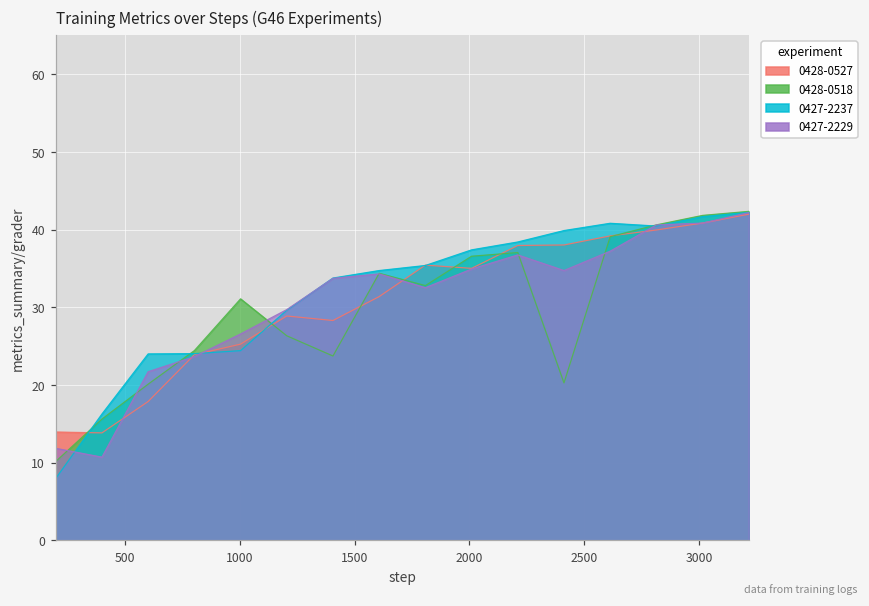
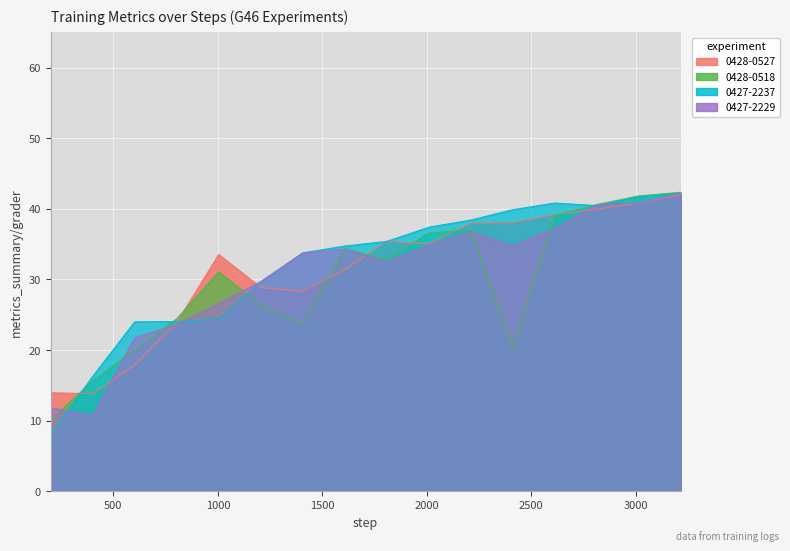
  {
    "0428-0527": {
-     "1000": 25
+     "1000": 34
    },
    "0428-0518": {
      "1000": 31
    },
    "0427-2237": {
      "1000": 24
    },
    "0427-2229": {
      "1000": 27
    }
  }
